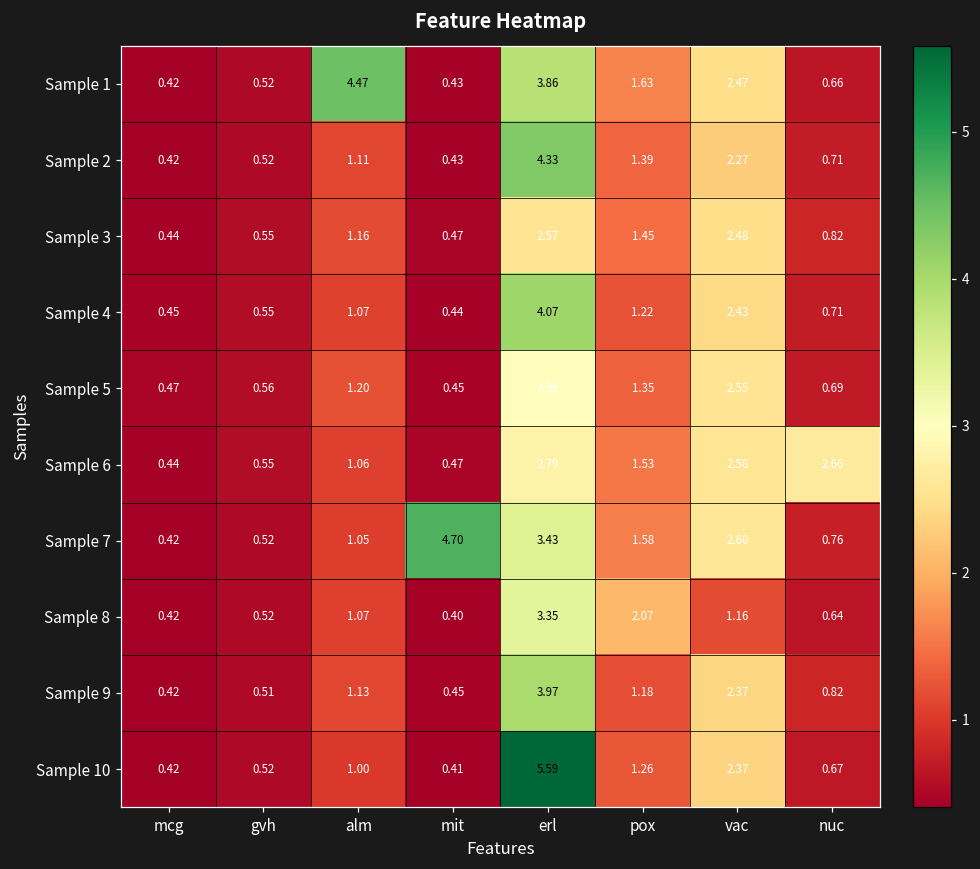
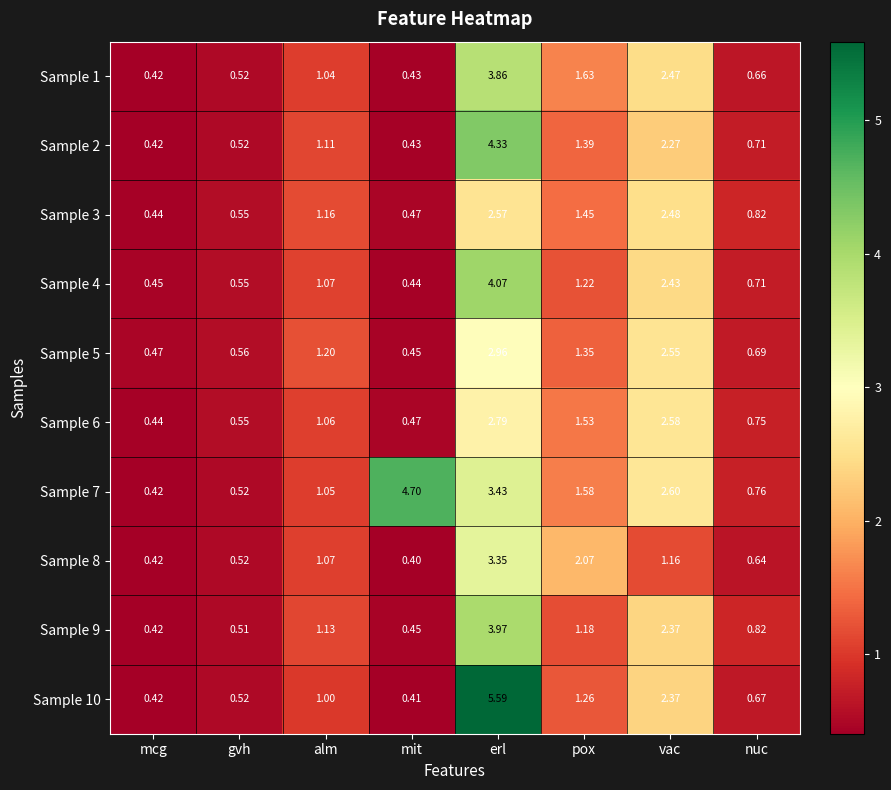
  {
    "Sample 1": {
      "mcg": 0.42,
      "gvh": 0.52,
-     "alm": 4.47,
+     "alm": 1.04,
      "mit": 0.43,
      "erl": 3.86,
      "pox": 1.63,
      "vac": 2.47,
      "nuc": 0.66
    },
    "Sample 2": {
      "mcg": 0.42,
      "gvh": 0.52,
      "alm": 1.11,
      "mit": 0.43,
      "erl": 4.33,
      "pox": 1.39,
      "vac": 2.27,
      "nuc": 0.71
    },
    "Sample 3": {
      "mcg": 0.44,
      "gvh": 0.55,
      "alm": 1.16,
      "mit": 0.47,
      "erl": 2.57,
      "pox": 1.45,
      "vac": 2.48,
      "nuc": 0.82
    },
    "Sample 4": {
      "mcg": 0.45,
      "gvh": 0.55,
      "alm": 1.07,
      "mit": 0.44,
      "erl": 4.07,
      "pox": 1.22,
      "vac": 2.43,
      "nuc": 0.71
    },
    "Sample 5": {
      "mcg": 0.47,
      "gvh": 0.56,
      "alm": 1.20,
      "mit": 0.45,
      "erl": 2.96,
      "pox": 1.35,
      "vac": 2.55,
      "nuc": 0.69
    },
    "Sample 6": {
      "mcg": 0.44,
      "gvh": 0.55,
      "alm": 1.06,
      "mit": 0.47,
      "erl": 2.79,
      "pox": 1.53,
      "vac": 2.58,
-     "nuc": 2.66
+     "nuc": 0.75
    },
    "Sample 7": {
      "mcg": 0.42,
      "gvh": 0.52,
      "alm": 1.05,
      "mit": 4.70,
      "erl": 3.43,
      "pox": 1.58,
      "vac": 2.60,
      "nuc": 0.76
    },
    "Sample 8": {
      "mcg": 0.42,
      "gvh": 0.52,
      "alm": 1.07,
      "mit": 0.40,
      "erl": 3.35,
      "pox": 2.07,
      "vac": 1.16,
      "nuc": 0.64
    },
    "Sample 9": {
      "mcg": 0.42,
      "gvh": 0.51,
      "alm": 1.13,
      "mit": 0.45,
      "erl": 3.97,
      "pox": 1.18,
      "vac": 2.37,
      "nuc": 0.82
    },
    "Sample 10": {
      "mcg": 0.42,
      "gvh": 0.52,
      "alm": 1.00,
      "mit": 0.41,
      "erl": 5.59,
      "pox": 1.26,
      "vac": 2.37,
      "nuc": 0.67
    }
  }
